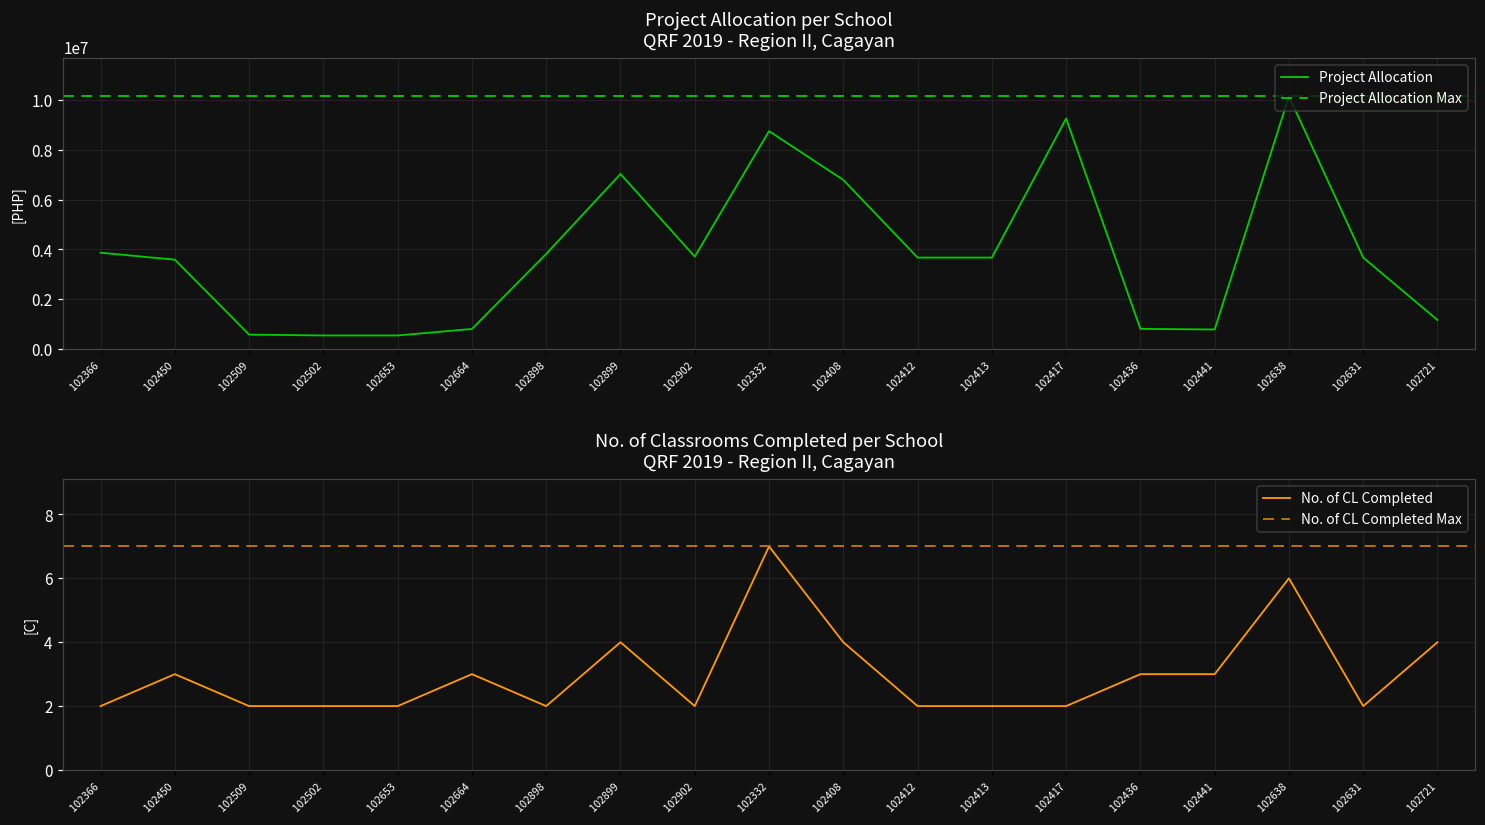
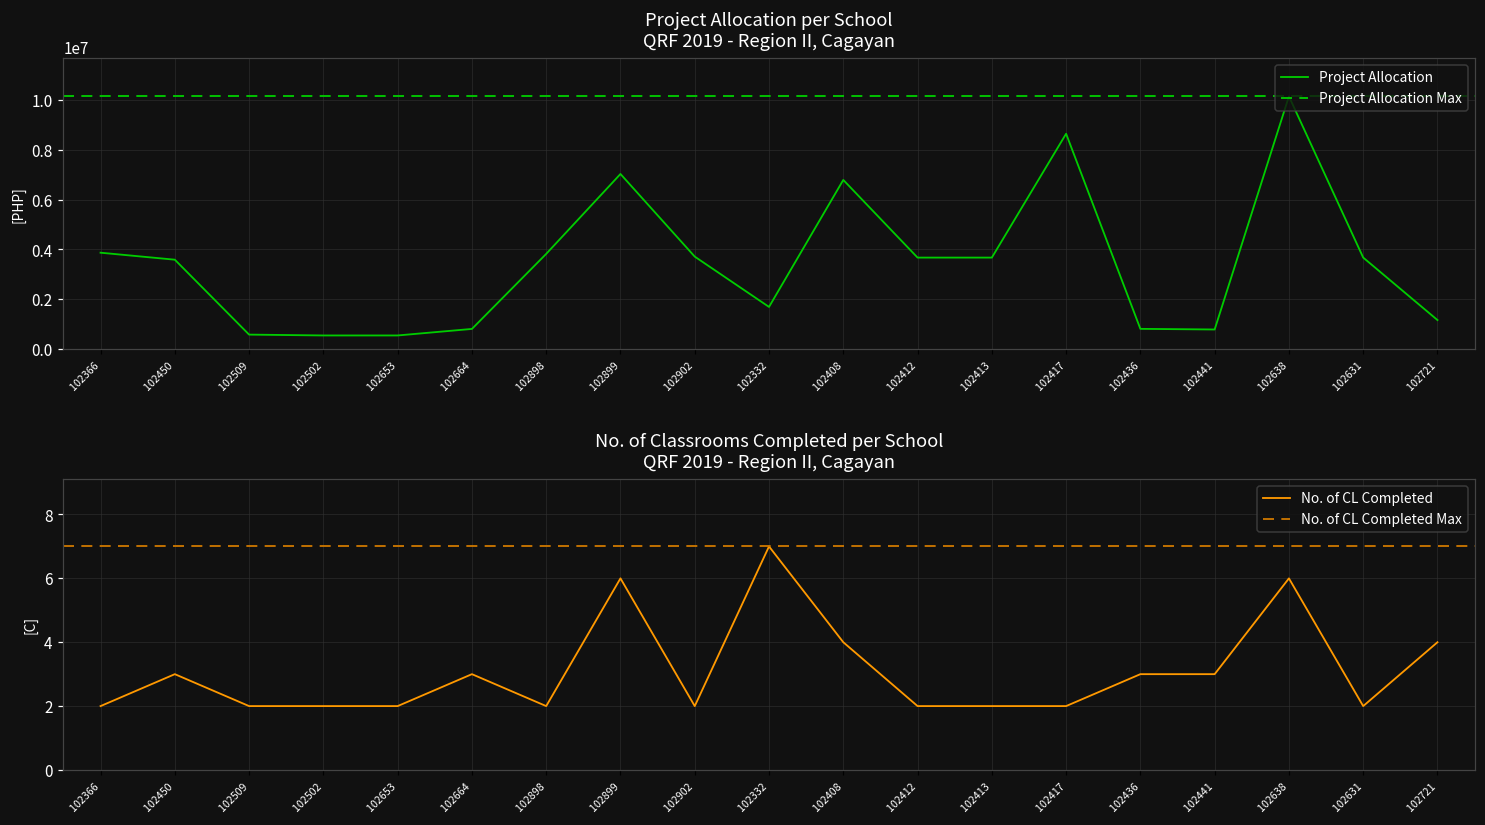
  {
    "Project Allocation per School QRF 2019 - Region II, Cagayan": {
      "102366": 3900000,
      "102450": 3600000,
      "102509": 600000,
      "102502": 500000,
      "102653": 500000,
      "102664": 800000,
      "102898": 3800000,
      "102899": 7000000,
      "102902": 3700000,
-     "102332": 8800000,
+     "102332": 1700000,
      "102408": 6800000,
      "102412": 3700000,
      "102413": 3700000,
-     "102417": 9300000,
+     "102417": 8600000,
      "102436": 800000,
      "102441": 800000,
      "102631": 3700000,
      "102721": 1200000
    },
    "No. of Classrooms Completed per School QRF 2019 - Region II, Cagayan": {
      "102366": 2,
      "102450": 3,
      "102509": 2,
      "102502": 2,
      "102653": 2,
      "102664": 3,
      "102898": 2,
-     "102899": 4,
+     "102899": 6,
      "102902": 2,
      "102332": 7,
      "102408": 4,
      "102412": 2,
      "102413": 2,
      "102417": 2,
      "102436": 3,
      "102441": 3,
      "102638": 6,
      "102631": 2,
      "102721": 4
    }
  }
